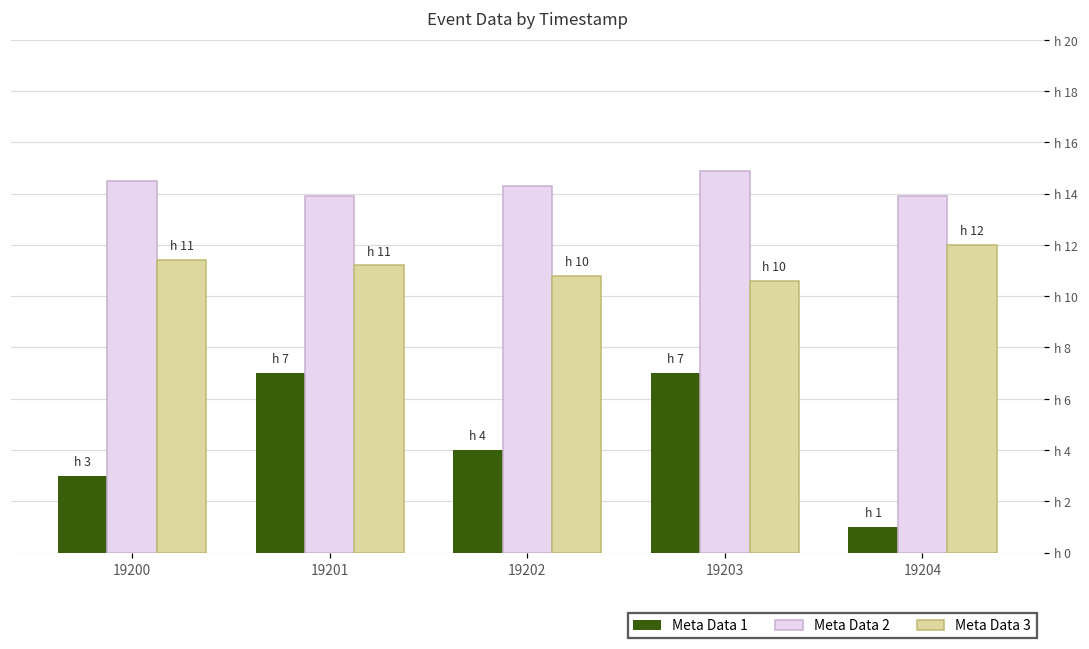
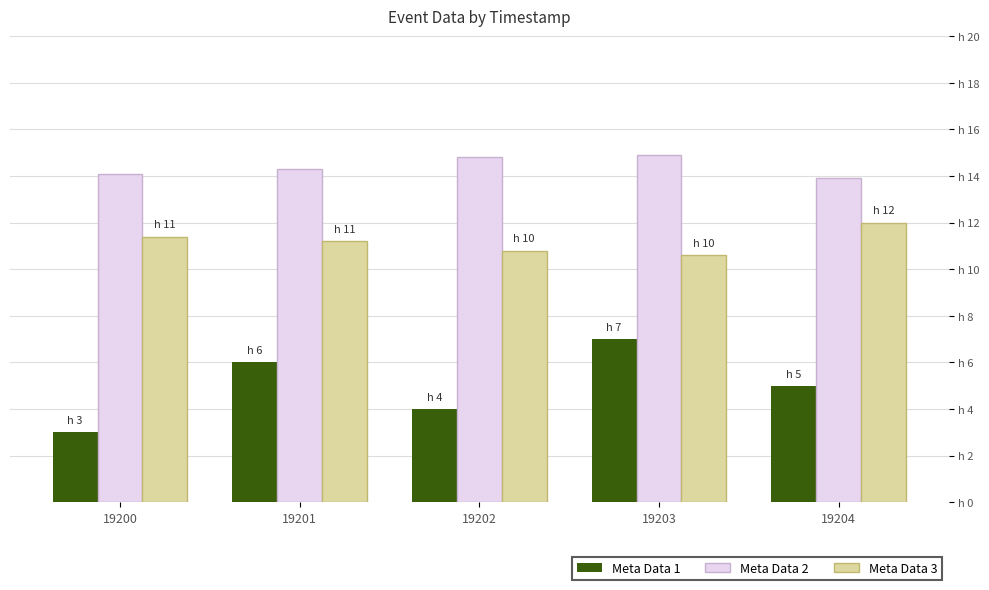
  {
    "Meta Data 1": {
      "19200": "3",
-     "19201": "7",
+     "19201": "6",
      "19202": "4",
      "19203": "7",
-     "19204": "1"
+     "19204": "5"
    },
    "Meta Data 2": {
-     "19200": "h 14.5",
-     "19201": "h 13.9",
-     "19202": "h 14.3",
+     "19200": "h 14.1",
+     "19201": "h 14.3",
+     "19202": "h 14.8",
      "19203": "h 14.9",
      "19204": "h 13.9"
    },
    "Meta Data 3": {
      "19200": "11",
      "19201": "11",
      "19204": "12"
    }
  }
